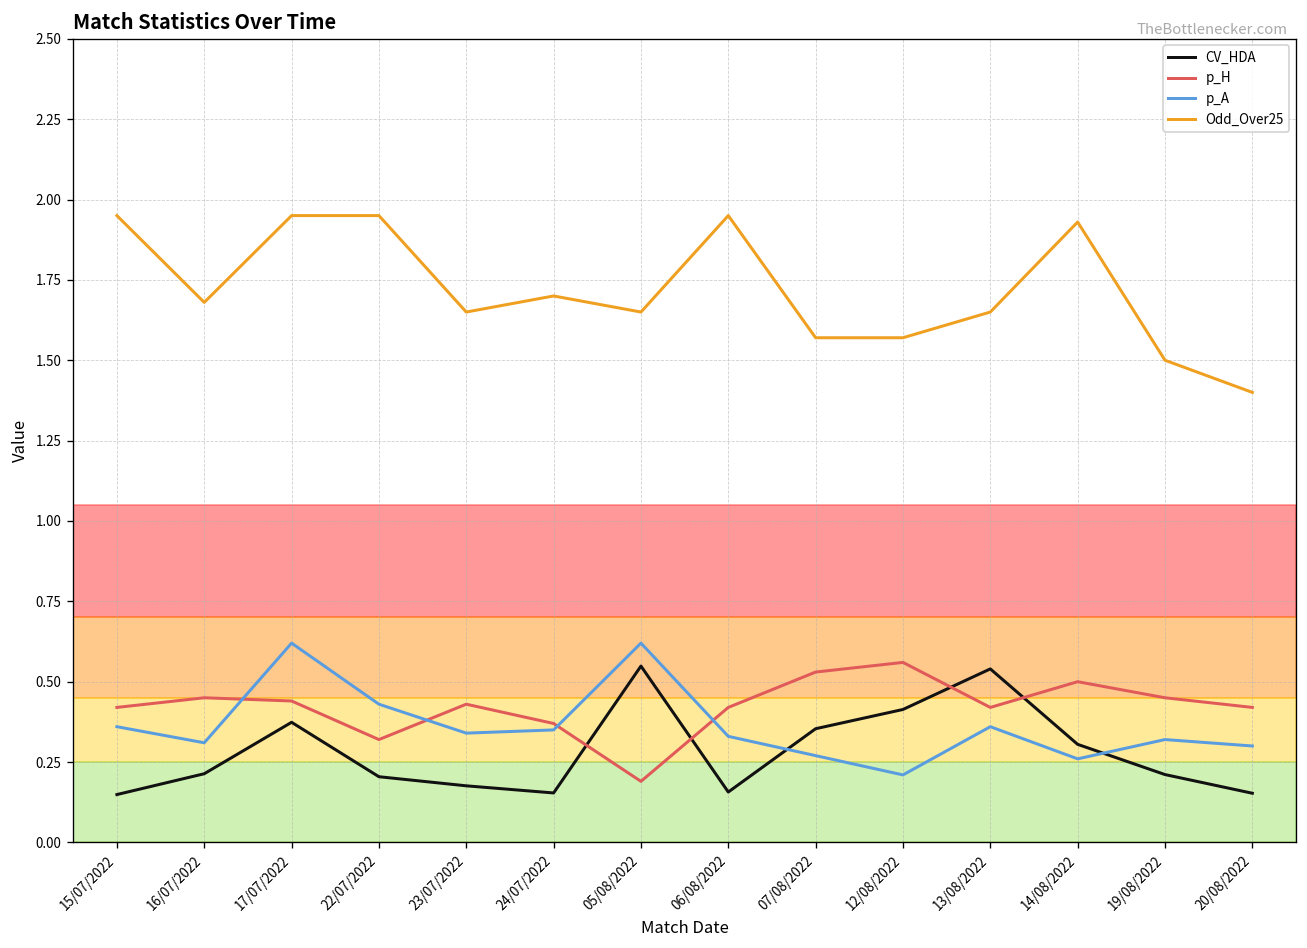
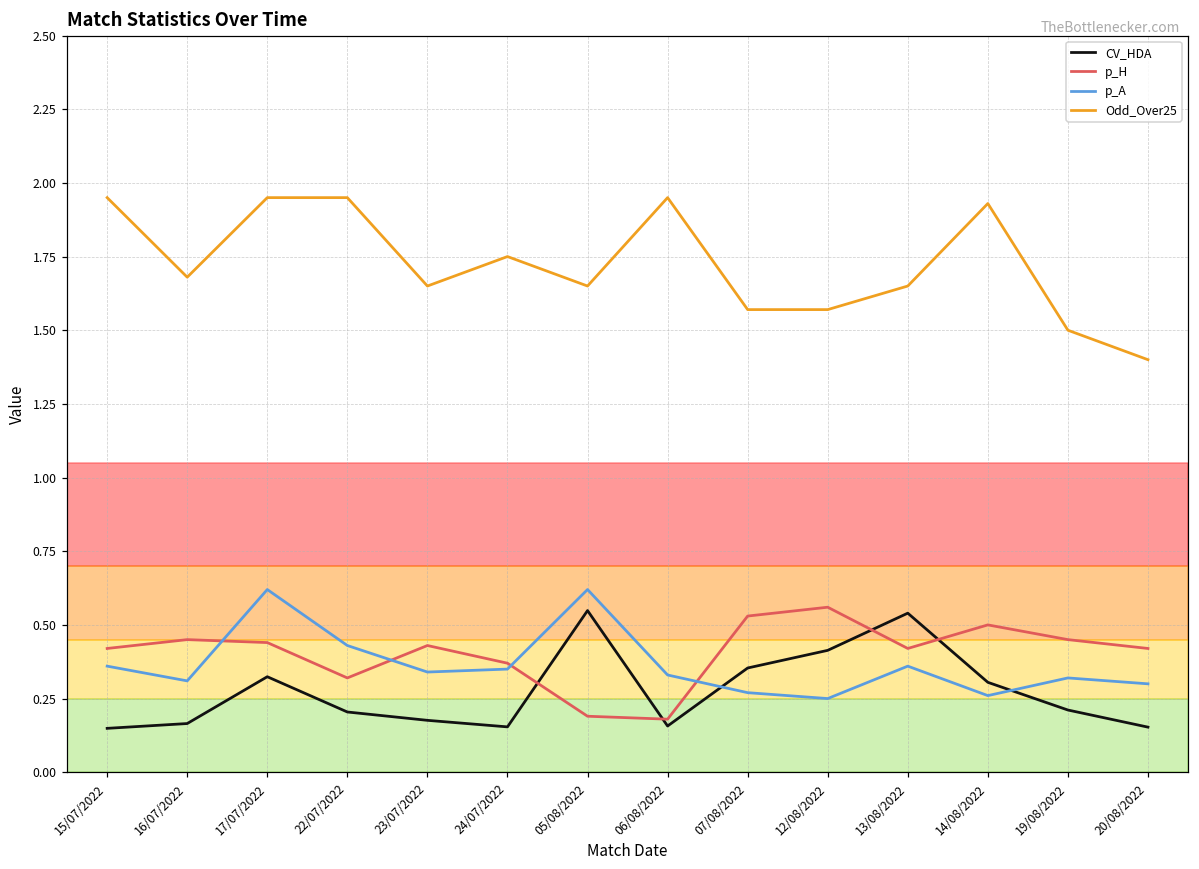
  {
    "CV_HDA": {
      "15/07/2022": 0.15,
-     "16/07/2022": 0.21,
-     "17/07/2022": 0.37,
+     "16/07/2022": 0.17,
+     "17/07/2022": 0.32,
      "22/07/2022": 0.20,
      "23/07/2022": 0.18,
      "24/07/2022": 0.15,
      "05/08/2022": 0.55,
      "06/08/2022": 0.16,
      "07/08/2022": 0.35,
      "12/08/2022": 0.41,
      "13/08/2022": 0.54,
      "14/08/2022": 0.31,
      "19/08/2022": 0.21,
      "20/08/2022": 0.15
    },
    "p_H": {
      "15/07/2022": 0.42,
      "16/07/2022": 0.45,
      "17/07/2022": 0.44,
      "22/07/2022": 0.32,
      "23/07/2022": 0.43,
      "24/07/2022": 0.37,
      "05/08/2022": 0.19,
-     "06/08/2022": 0.42,
+     "06/08/2022": 0.18,
      "07/08/2022": 0.53,
      "12/08/2022": 0.56,
      "13/08/2022": 0.42,
      "14/08/2022": 0.50,
      "19/08/2022": 0.45,
      "20/08/2022": 0.42
    },
    "p_A": {
      "15/07/2022": 0.36,
      "16/07/2022": 0.31,
      "17/07/2022": 0.62,
      "22/07/2022": 0.43,
      "23/07/2022": 0.34,
      "24/07/2022": 0.35,
      "05/08/2022": 0.62,
      "06/08/2022": 0.33,
      "07/08/2022": 0.27,
-     "12/08/2022": 0.21,
+     "12/08/2022": 0.25,
      "13/08/2022": 0.36,
      "14/08/2022": 0.26,
      "19/08/2022": 0.32,
      "20/08/2022": 0.30
    },
    "Odd_Over25": {
      "15/07/2022": 1.95,
      "16/07/2022": 1.68,
      "17/07/2022": 1.95,
      "22/07/2022": 1.95,
      "23/07/2022": 1.65,
-     "24/07/2022": 1.70,
+     "24/07/2022": 1.75,
      "05/08/2022": 1.65,
      "06/08/2022": 1.95,
      "07/08/2022": 1.57,
      "12/08/2022": 1.57,
      "13/08/2022": 1.65,
      "14/08/2022": 1.93,
      "19/08/2022": 1.50,
      "20/08/2022": 1.40
    }
  }
